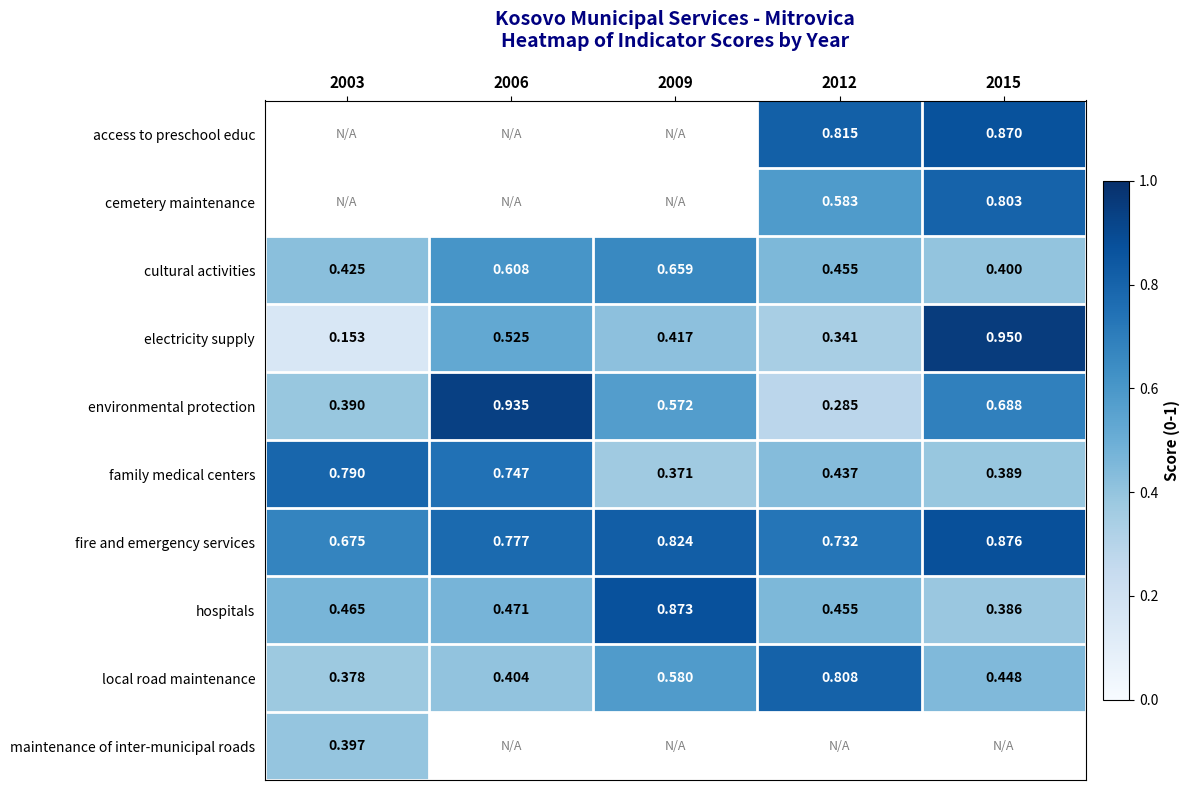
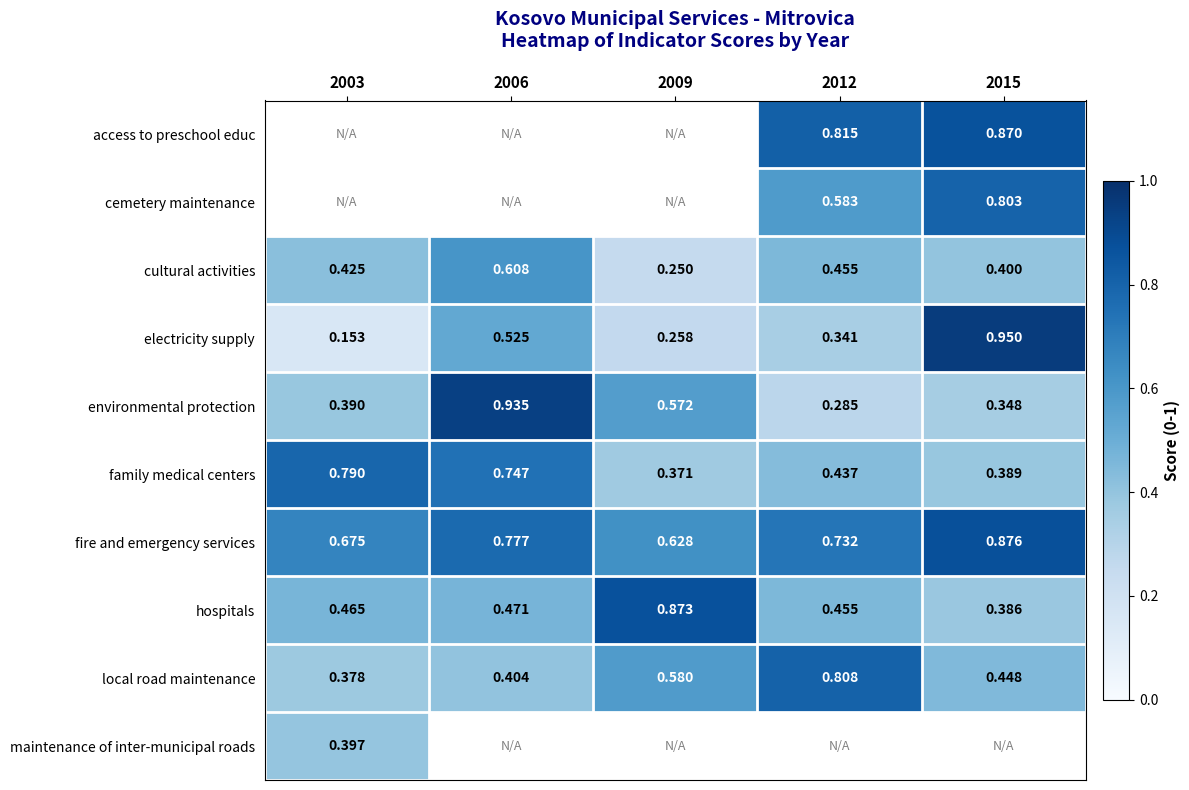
  {
    "access to preschool educ": {
      "2012": 0.815,
      "2015": 0.870
    },
    "cemetery maintenance": {
      "2012": 0.583,
      "2015": 0.803
    },
    "cultural activities": {
      "2003": 0.425,
      "2006": 0.608,
-     "2009": 0.659,
+     "2009": 0.250,
      "2012": 0.455,
      "2015": 0.400
    },
    "electricity supply": {
      "2003": 0.153,
      "2006": 0.525,
-     "2009": 0.417,
+     "2009": 0.258,
      "2012": 0.341,
      "2015": 0.950
    },
    "environmental protection": {
      "2003": 0.390,
      "2006": 0.935,
      "2009": 0.572,
      "2012": 0.285,
-     "2015": 0.688
+     "2015": 0.348
    },
    "family medical centers": {
      "2003": 0.790,
      "2006": 0.747,
      "2009": 0.371,
      "2012": 0.437,
      "2015": 0.389
    },
    "fire and emergency services": {
      "2003": 0.675,
      "2006": 0.777,
-     "2009": 0.824,
+     "2009": 0.628,
      "2012": 0.732,
      "2015": 0.876
    },
    "hospitals": {
      "2003": 0.465,
      "2006": 0.471,
      "2009": 0.873,
      "2012": 0.455,
      "2015": 0.386
    },
    "local road maintenance": {
      "2003": 0.378,
      "2006": 0.404,
      "2009": 0.580,
      "2012": 0.808,
      "2015": 0.448
    },
    "maintenance of inter-municipal roads": {
      "2003": 0.397
    }
  }
